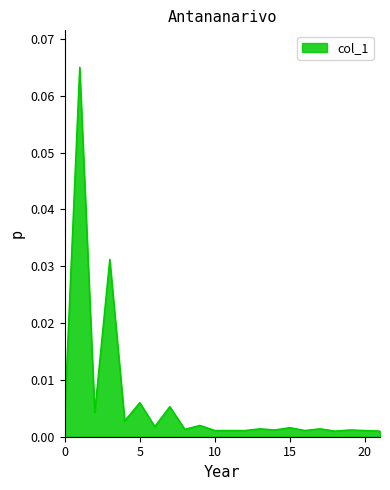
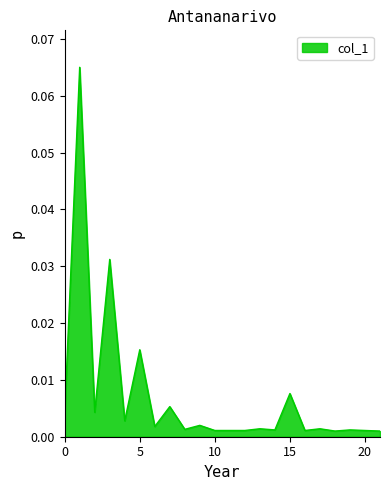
  {
    "0": 0.004,
-   "5": 0.006,
+   "5": 0.015,
    "10": 0.001,
-   "15": 0.002,
+   "15": 0.008,
    "20": 0.001
  }
